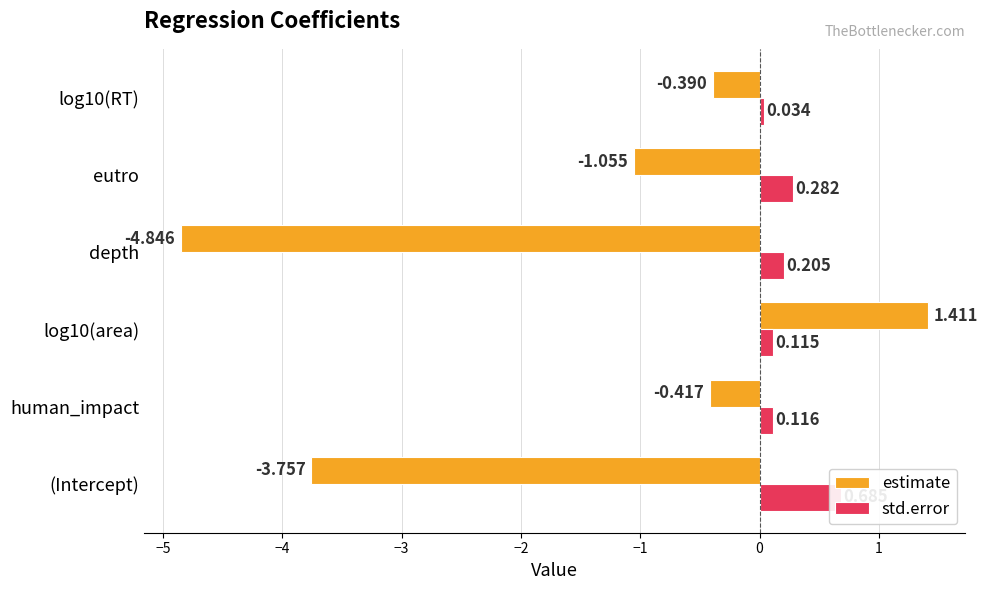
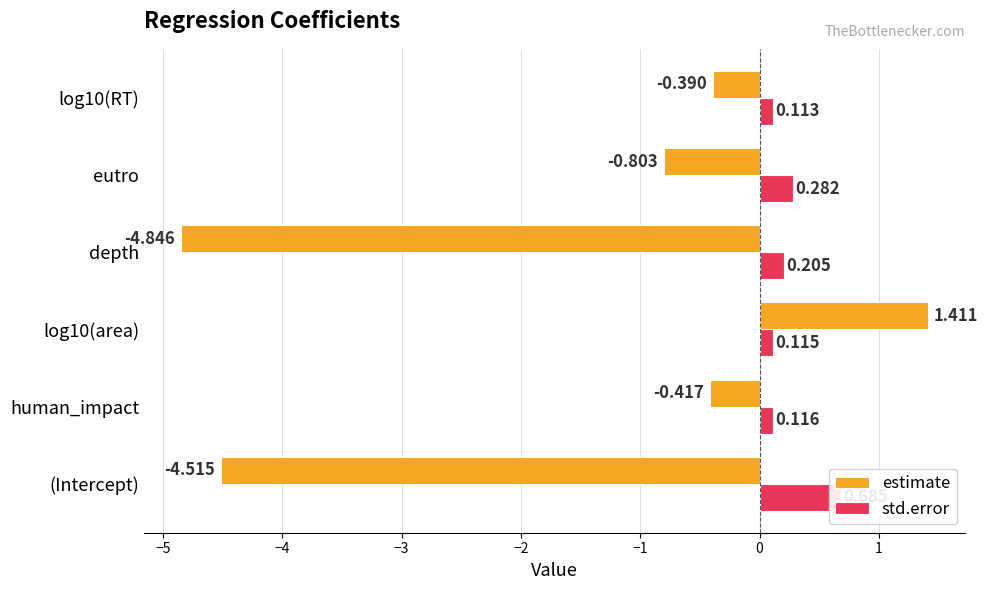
  {
    "estimate": {
      "log10(RT)": -0.390,
-     "eutro": -1.055,
+     "eutro": -0.803,
      "depth": -4.846,
      "log10(area)": 1.411,
      "human_impact": -0.417,
-     "(Intercept)": -3.757
+     "(Intercept)": -4.515
    },
    "std.error": {
-     "log10(RT)": 0.034,
+     "log10(RT)": 0.113,
      "eutro": 0.282,
      "depth": 0.205,
      "log10(area)": 0.115,
      "human_impact": 0.116
    }
  }
